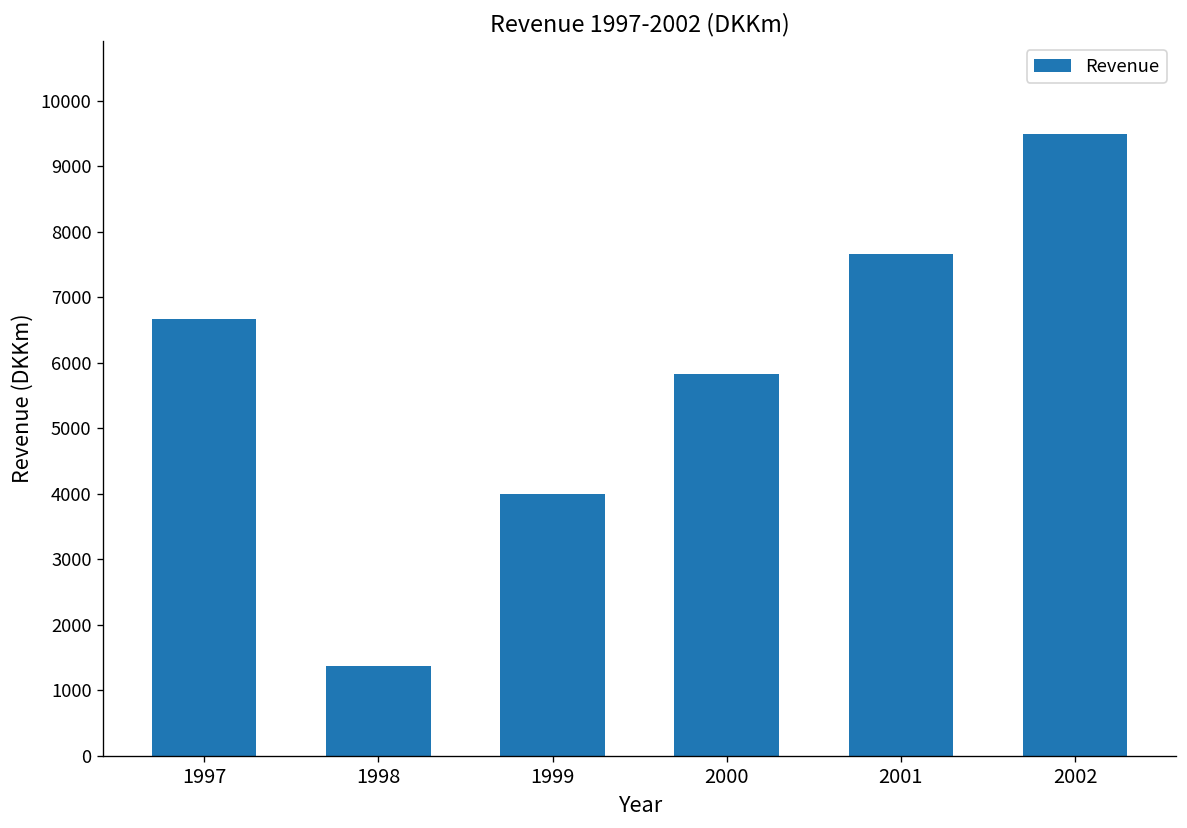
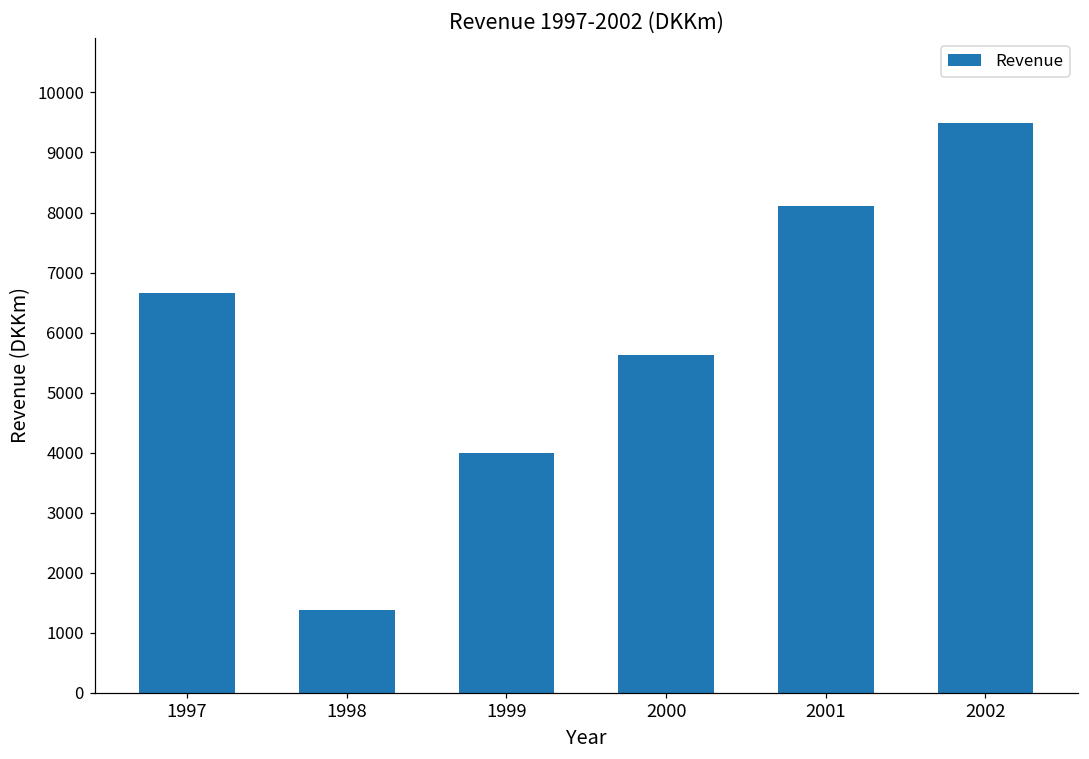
  {
    "1997": 6700,
    "1998": 1400,
    "1999": 4000,
-   "2000": 5800,
-   "2001": 7700,
+   "2000": 5600,
+   "2001": 8100,
    "2002": 9500
  }
